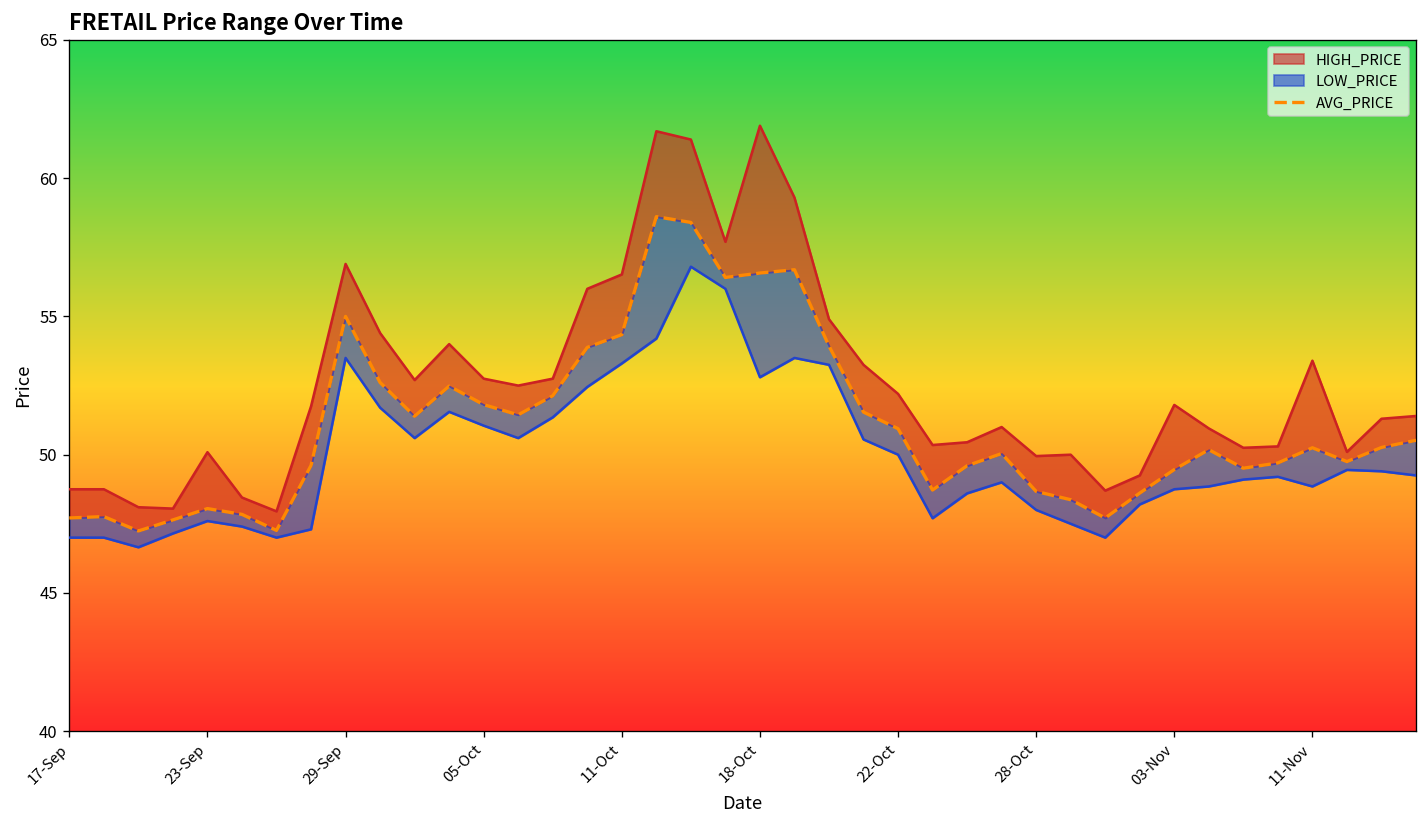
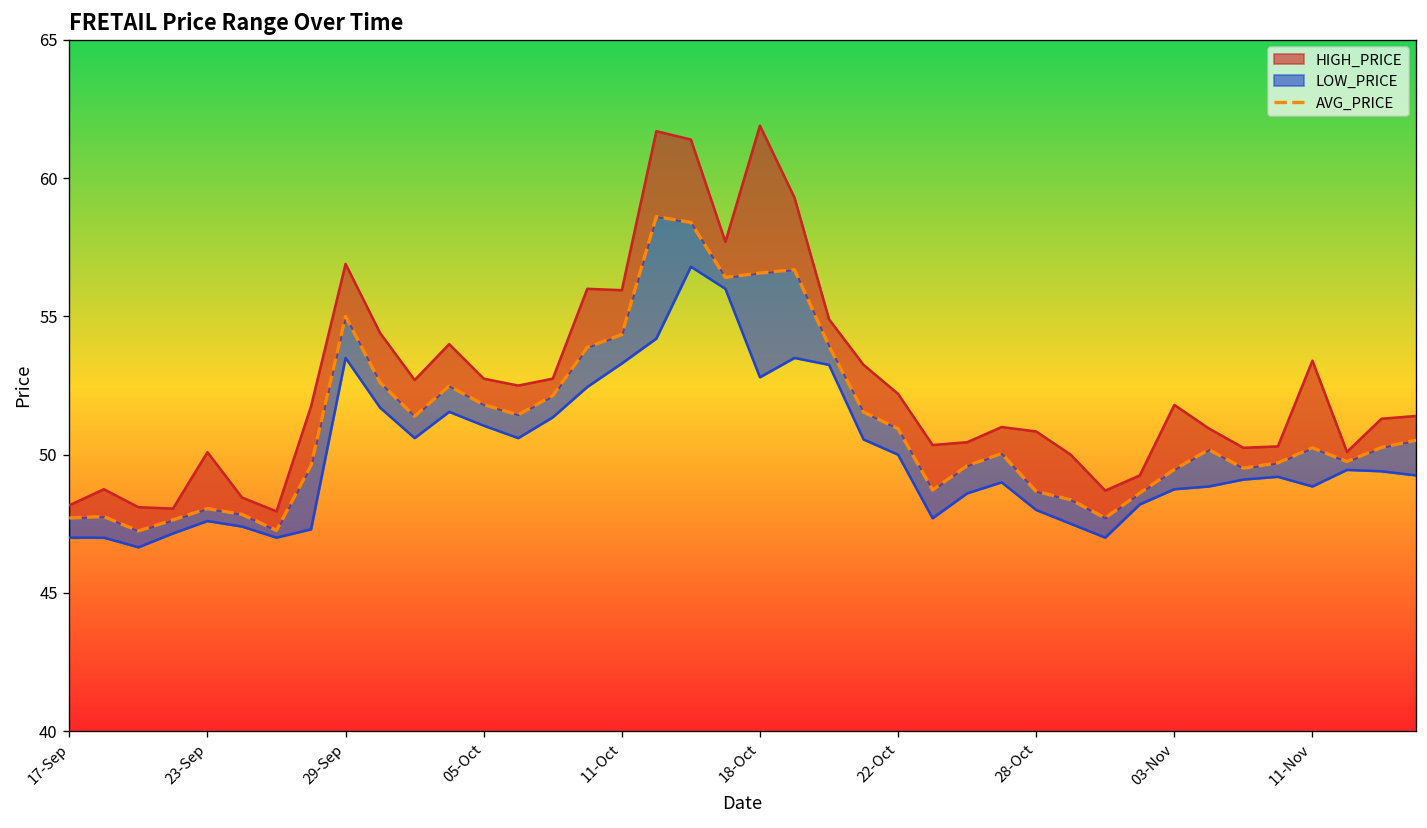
  {
    "HIGH_PRICE": {
-     "17-Sep": 48.8,
+     "17-Sep": 48.2,
      "23-Sep": 50.1,
      "29-Sep": 56.9,
      "05-Oct": 52.8,
-     "11-Oct": 56.5,
+     "11-Oct": 56.0,
      "18-Oct": 61.9,
      "22-Oct": 52.2,
-     "28-Oct": 50.0,
+     "28-Oct": 50.8,
      "03-Nov": 51.8,
      "11-Nov": 53.4
    }
  }
